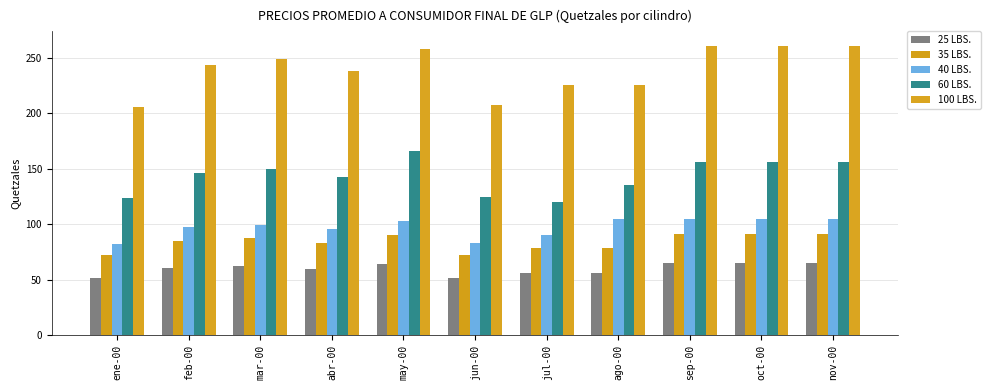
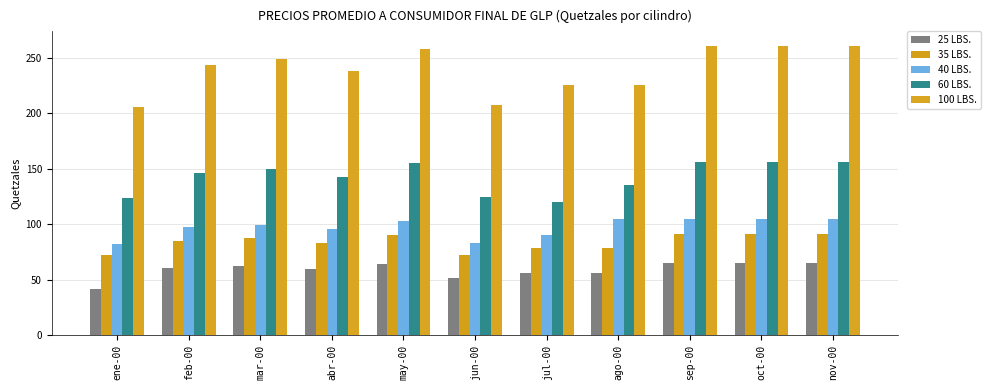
  {
    "25 LBS.": {
-     "ene-00": 51,
+     "ene-00": 41,
      "feb-00": 61,
      "mar-00": 62,
      "abr-00": 59,
      "may-00": 64,
      "jun-00": 52,
      "jul-00": 56,
      "ago-00": 56,
      "sep-00": 65,
      "oct-00": 65,
      "nov-00": 65
    },
    "40 LBS.": {
      "ene-00": 82,
      "feb-00": 97,
      "mar-00": 99,
      "abr-00": 95,
      "may-00": 103,
      "jun-00": 83,
      "jul-00": 90,
      "ago-00": 105,
      "sep-00": 104,
      "oct-00": 104,
      "nov-00": 104
    },
    "60 LBS.": {
      "ene-00": 123,
      "feb-00": 146,
      "mar-00": 149,
      "abr-00": 143,
-     "may-00": 166,
+     "may-00": 155,
      "jun-00": 124,
      "jul-00": 120,
      "ago-00": 135,
      "sep-00": 156,
      "oct-00": 156,
      "nov-00": 156
    }
  }
